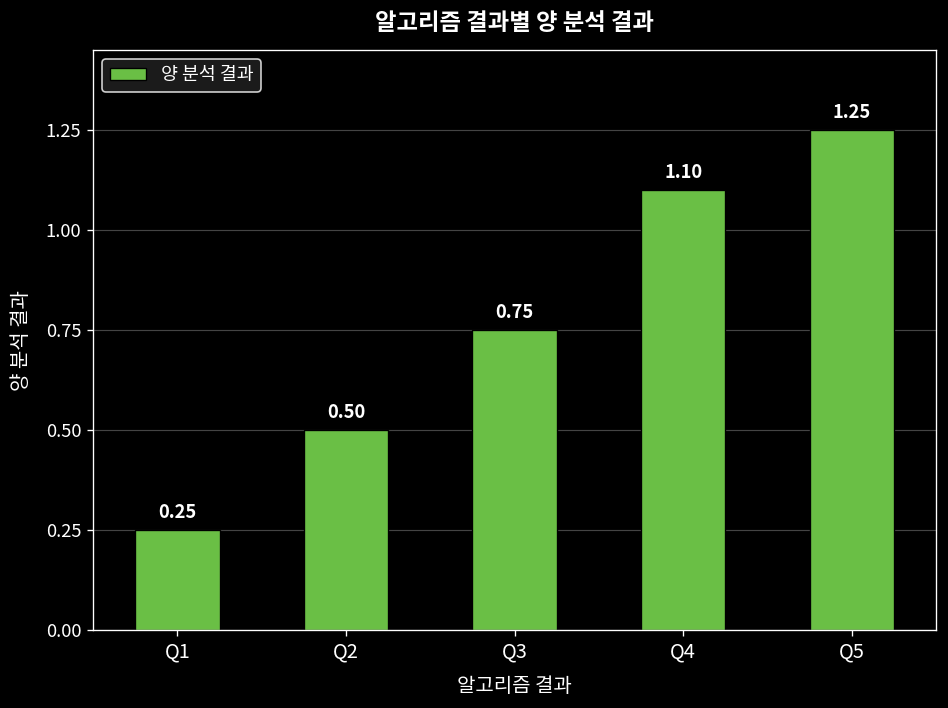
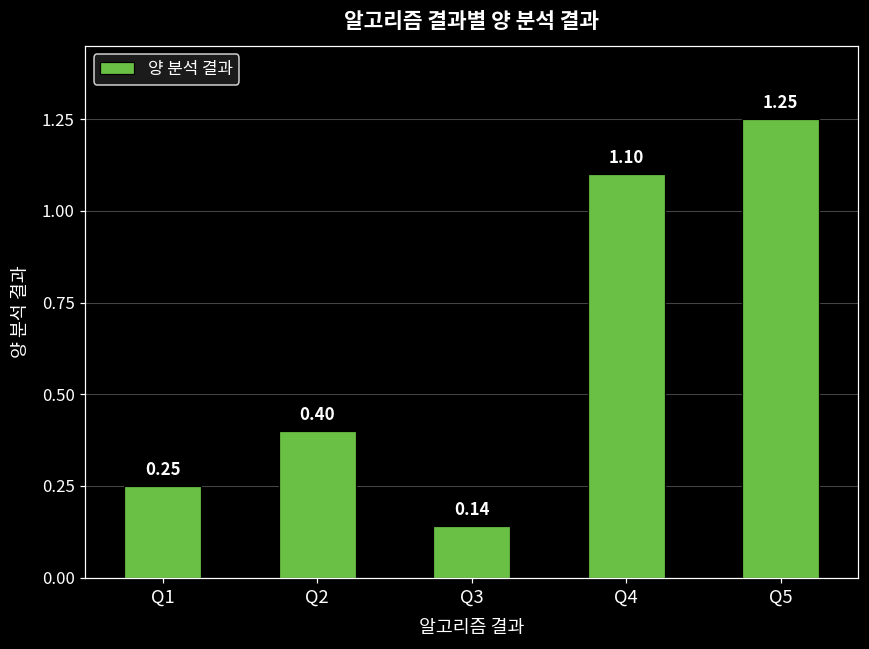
  {
    "Q1": 0.25,
-   "Q2": 0.50,
-   "Q3": 0.75,
+   "Q2": 0.40,
+   "Q3": 0.14,
    "Q4": 1.10,
    "Q5": 1.25
  }
